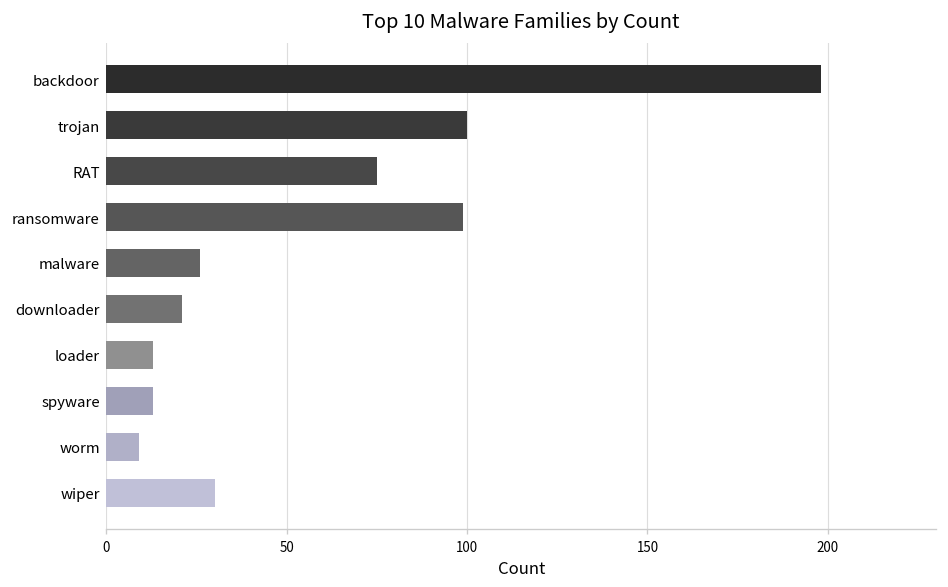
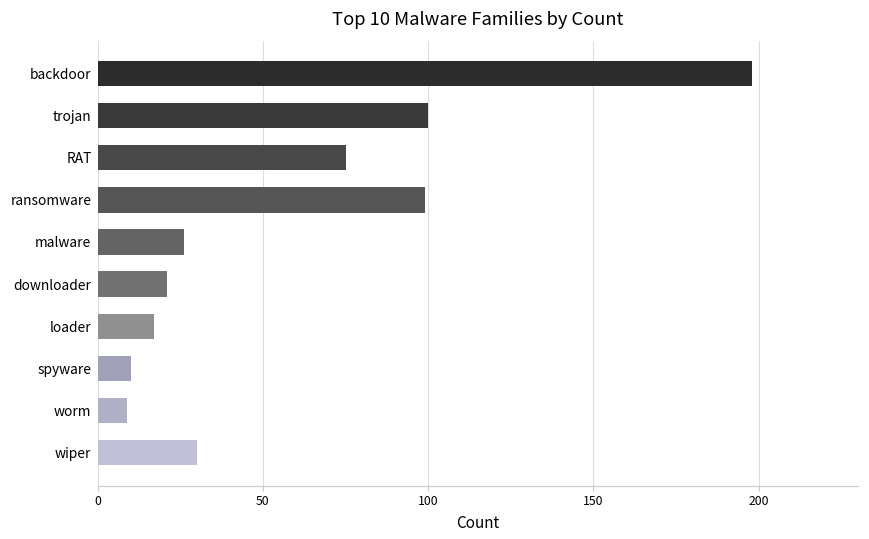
  {
    "backdoor": 198,
    "trojan": 100,
    "RAT": 75,
    "ransomware": 99,
    "malware": 26,
    "downloader": 21,
-   "loader": 13,
-   "spyware": 13,
+   "loader": 17,
+   "spyware": 10,
    "worm": 9,
    "wiper": 30
  }
